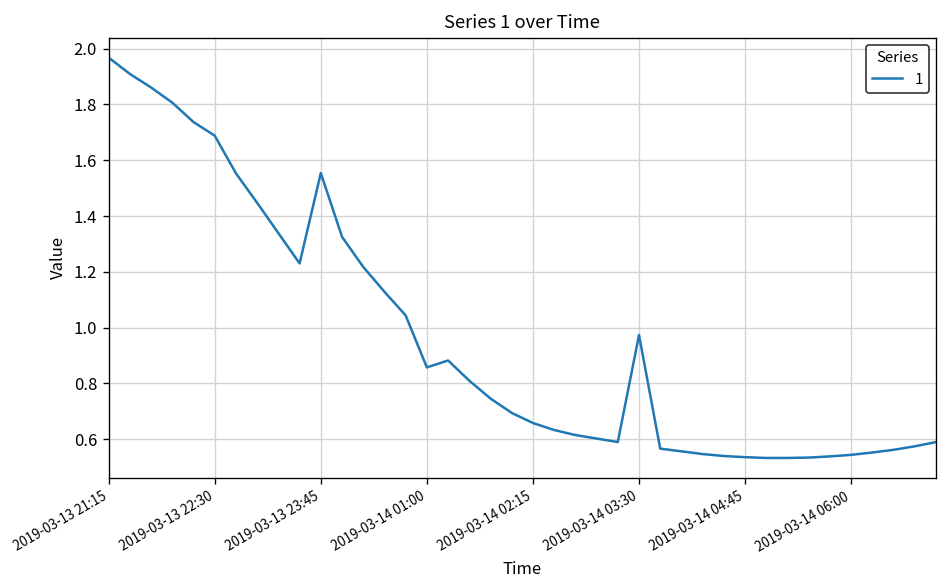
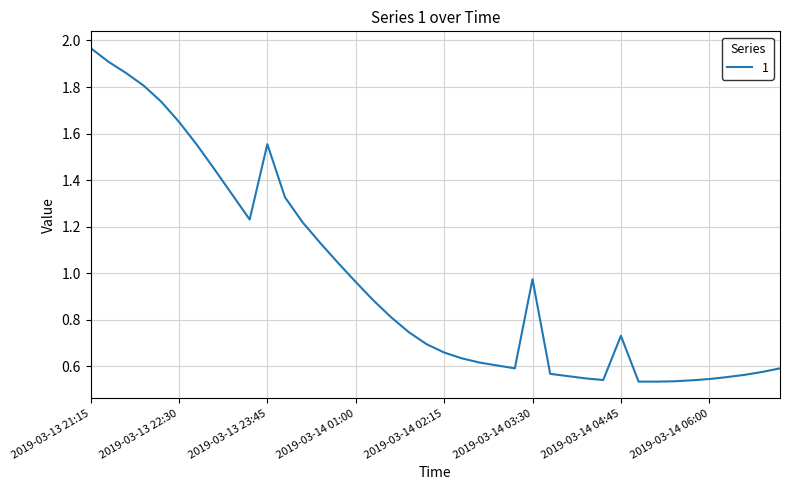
  {
    "2019-03-13 21:15": 1.97,
-   "2019-03-13 22:30": 1.69,
+   "2019-03-13 22:30": 1.65,
    "2019-03-13 23:45": 1.55,
-   "2019-03-14 01:00": 0.86,
+   "2019-03-14 01:00": 0.96,
    "2019-03-14 02:15": 0.66,
    "2019-03-14 03:30": 0.97,
-   "2019-03-14 04:45": 0.54,
+   "2019-03-14 04:45": 0.73,
    "2019-03-14 06:00": 0.54
  }
